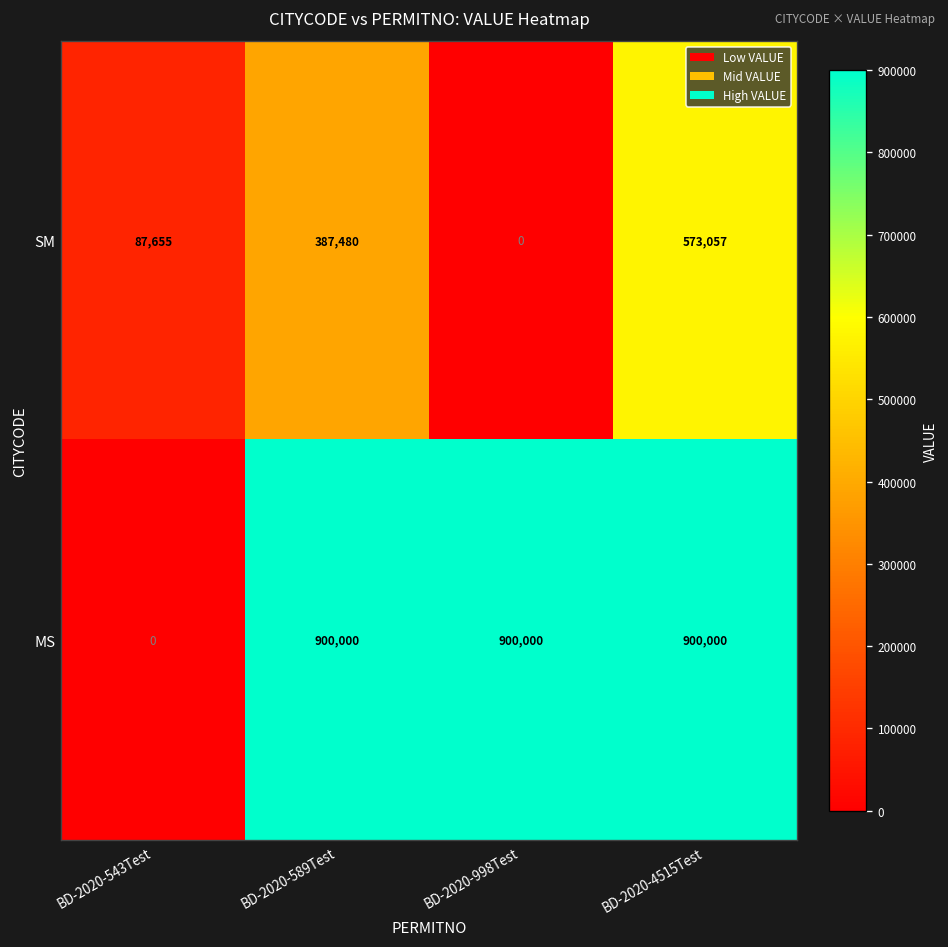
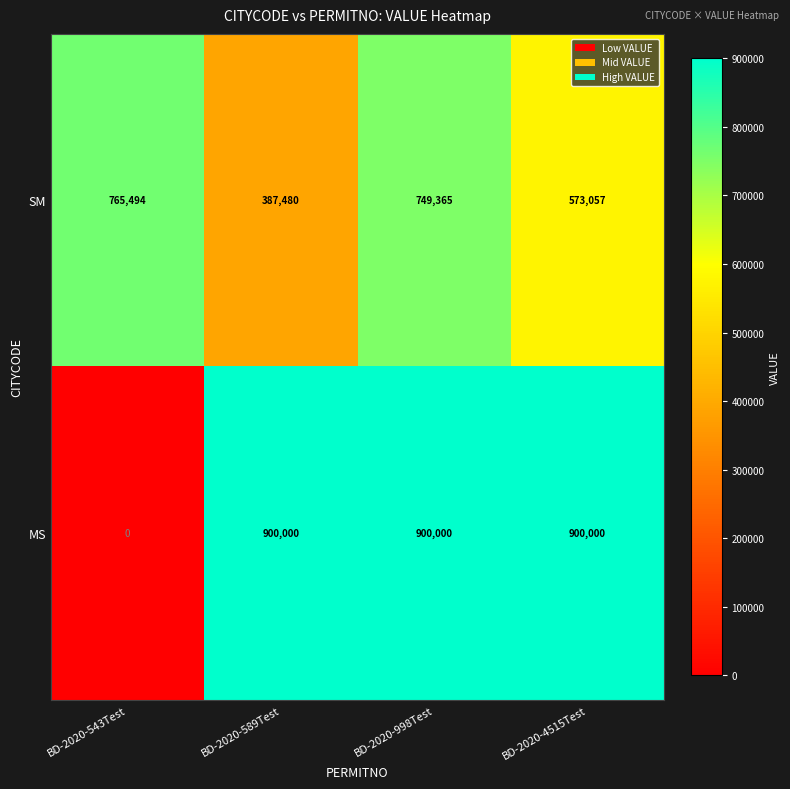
  {
    "SM": {
-     "BD-2020-543Test": "87,655",
+     "BD-2020-543Test": "765,494",
      "BD-2020-589Test": "387,480",
-     "BD-2020-998Test": "0",
+     "BD-2020-998Test": "749,365",
      "BD-2020-4515Test": "573,057"
    },
    "MS": {
      "BD-2020-543Test": "0",
      "BD-2020-589Test": "900,000",
      "BD-2020-998Test": "900,000",
      "BD-2020-4515Test": "900,000"
    }
  }
